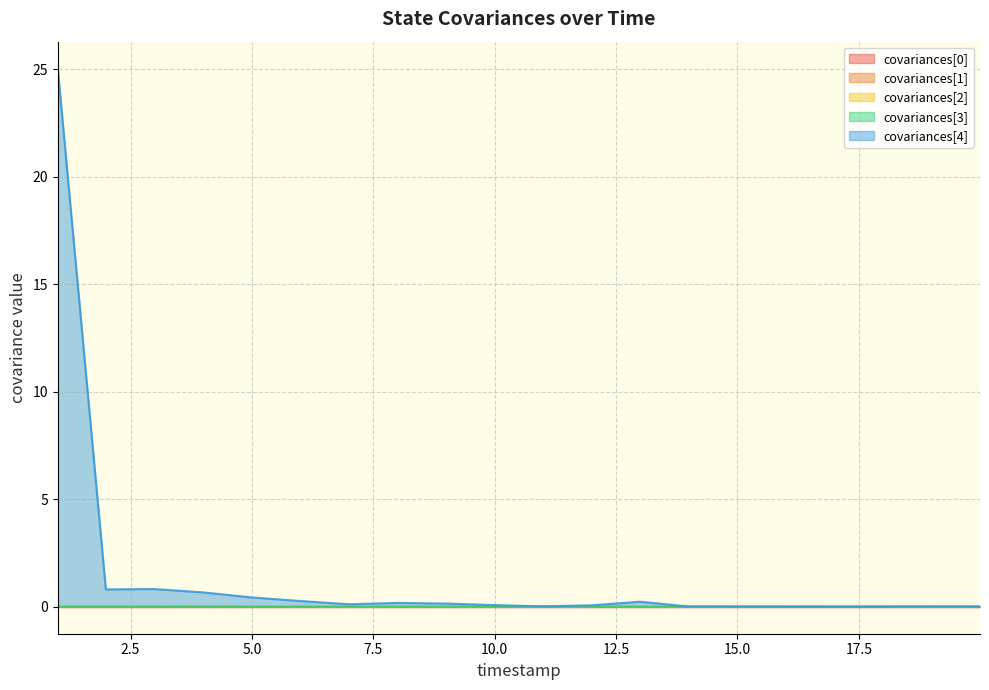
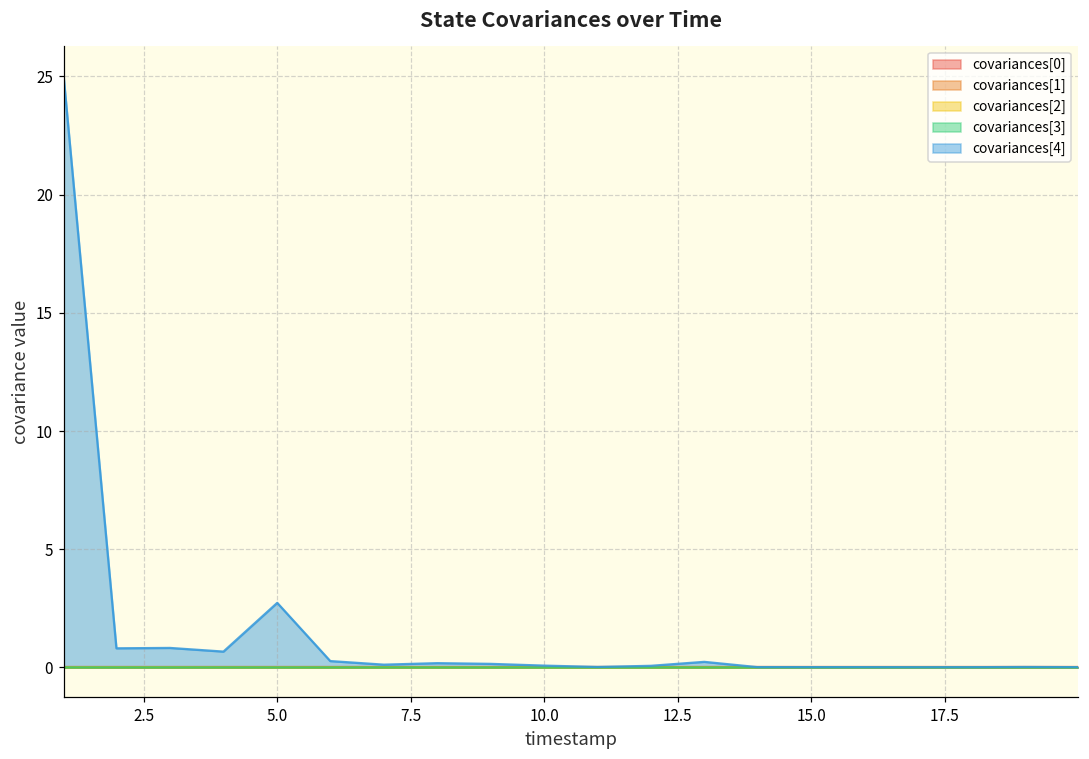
  {
    "covariances[3]": {
      "5.0": 0.0
    },
    "covariances[4]": {
-     "5.0": 0.4
+     "5.0": 2.7
    }
  }
